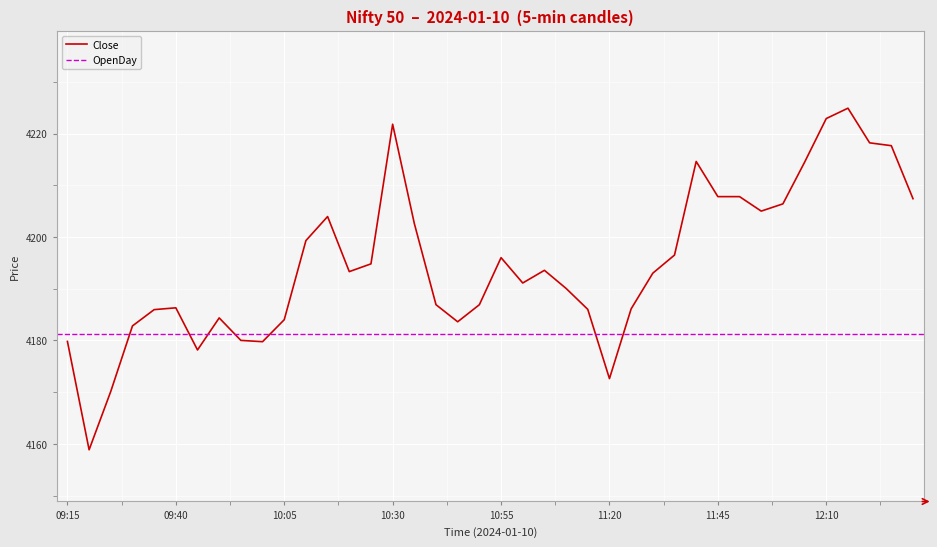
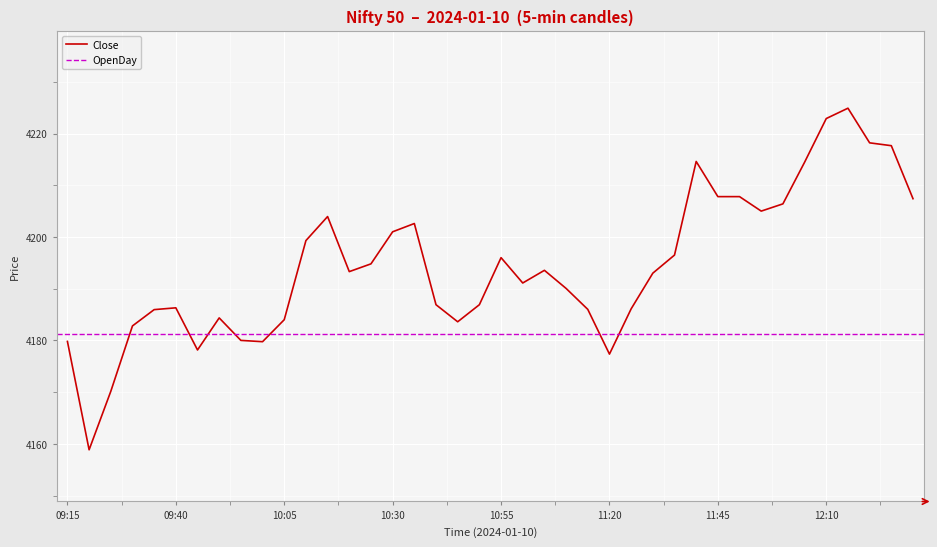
  {
    "09:15": 4180,
    "09:40": 4186,
    "10:05": 4184,
-   "10:30": 4222,
+   "10:30": 4201,
    "10:55": 4196,
-   "11:20": 4173,
+   "11:20": 4177,
    "11:45": 4208,
    "12:10": 4223
  }
